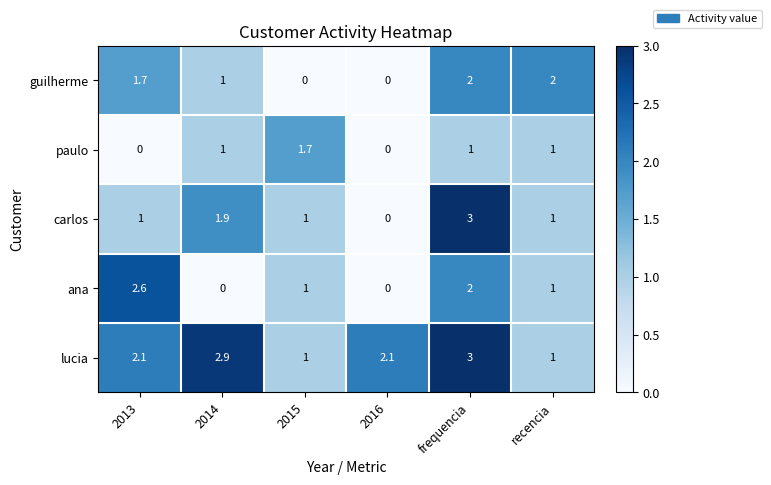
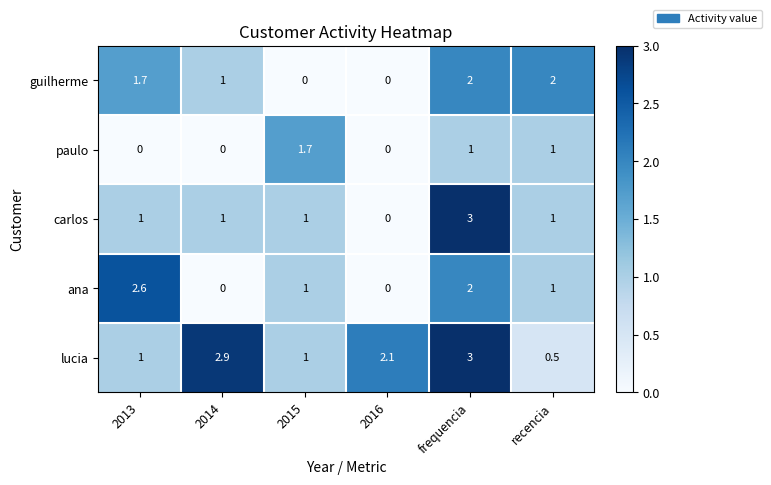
  {
    "guilherme": {
      "2013": 1.7,
      "2014": 1,
      "2015": 0,
      "2016": 0,
      "frequencia": 2,
      "recencia": 2
    },
    "paulo": {
      "2013": 0,
-     "2014": 1,
+     "2014": 0,
      "2015": 1.7,
      "2016": 0,
      "frequencia": 1,
      "recencia": 1
    },
    "carlos": {
      "2013": 1,
-     "2014": 1.9,
+     "2014": 1,
      "2015": 1,
      "2016": 0,
      "frequencia": 3,
      "recencia": 1
    },
    "ana": {
      "2013": 2.6,
      "2014": 0,
      "2015": 1,
      "2016": 0,
      "frequencia": 2,
      "recencia": 1
    },
    "lucia": {
-     "2013": 2.1,
+     "2013": 1,
      "2014": 2.9,
      "2015": 1,
      "2016": 2.1,
      "frequencia": 3,
-     "recencia": 1
+     "recencia": 0.5
    }
  }
